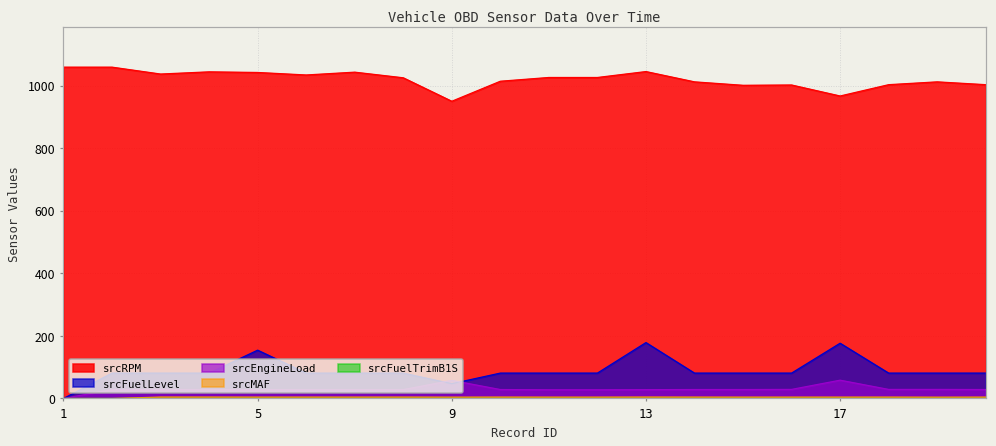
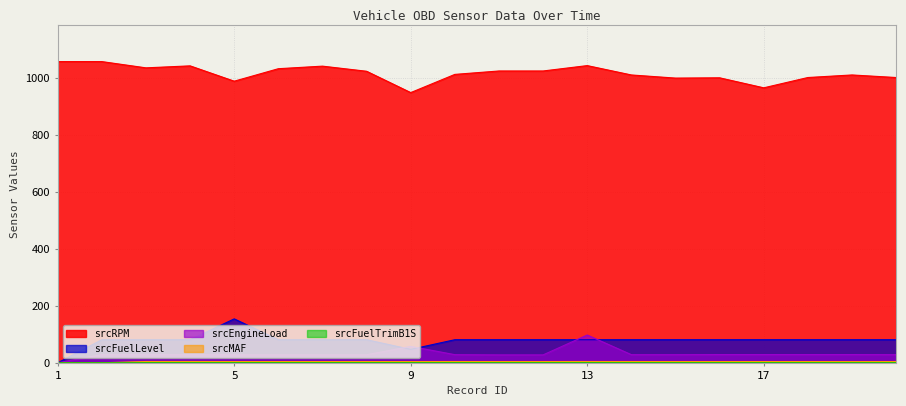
  {
    "srcRPM": {
      "1": 1060,
-     "5": 1040,
+     "5": 990,
      "9": 950,
      "13": 1040,
      "17": 970
    },
    "srcFuelLevel": {
      "5": 150,
-     "13": 180,
-     "17": 180
+     "13": 80,
+     "17": 80
    },
    "srcEngineLoad": {
-     "13": 30,
-     "17": 60
+     "13": 100,
+     "17": 30
    }
  }
